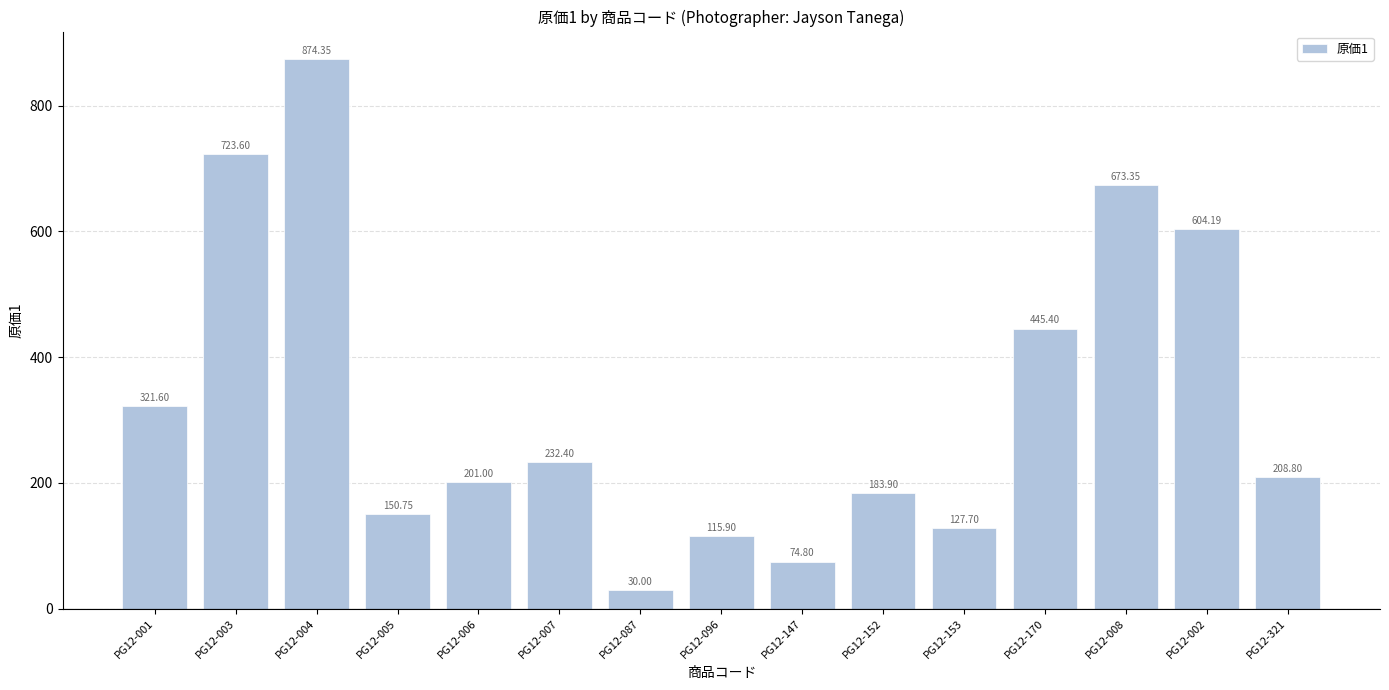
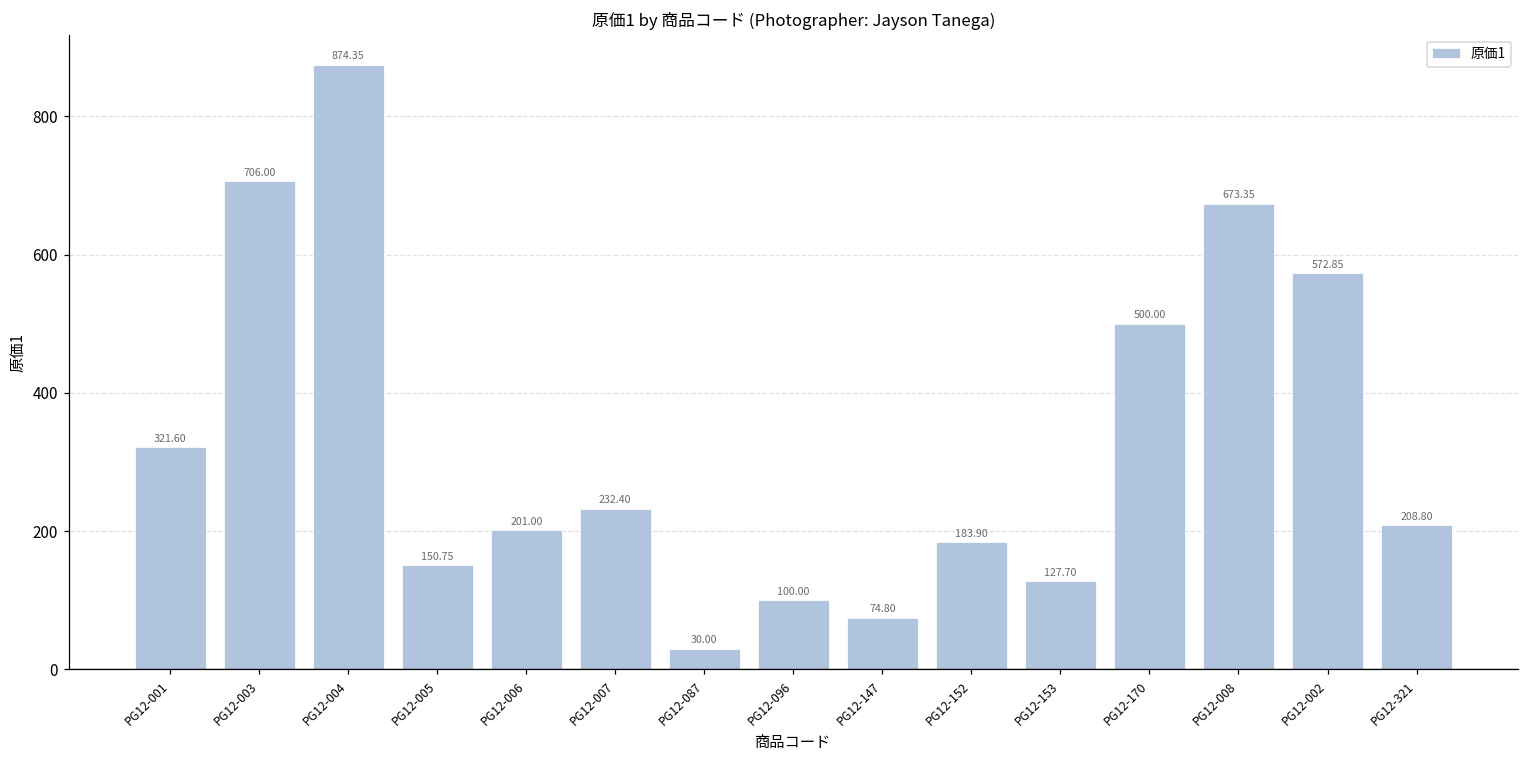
  {
    "PG12-001": 321.60,
-   "PG12-003": 723.60,
+   "PG12-003": 706.00,
    "PG12-004": 874.35,
    "PG12-005": 150.75,
    "PG12-006": 201.00,
    "PG12-007": 232.40,
    "PG12-087": 30.00,
-   "PG12-096": 115.90,
+   "PG12-096": 100.00,
    "PG12-147": 74.80,
    "PG12-152": 183.90,
    "PG12-153": 127.70,
-   "PG12-170": 445.40,
+   "PG12-170": 500.00,
    "PG12-008": 673.35,
-   "PG12-002": 604.19,
+   "PG12-002": 572.85,
    "PG12-321": 208.80
  }
